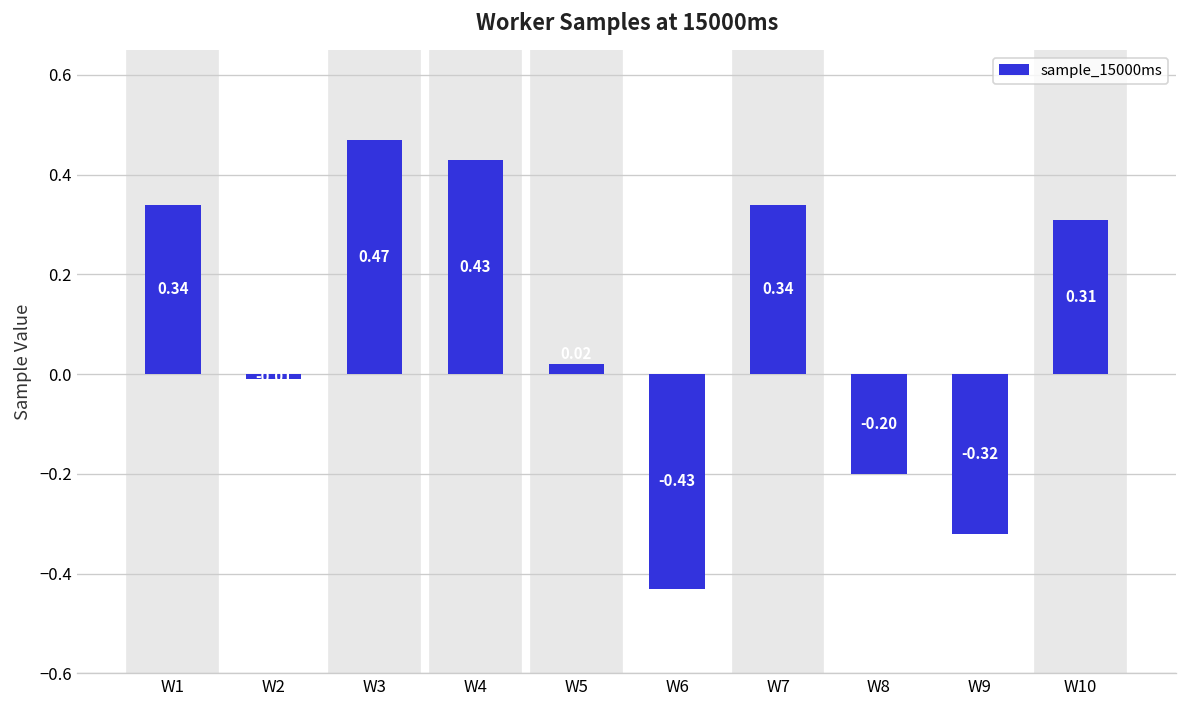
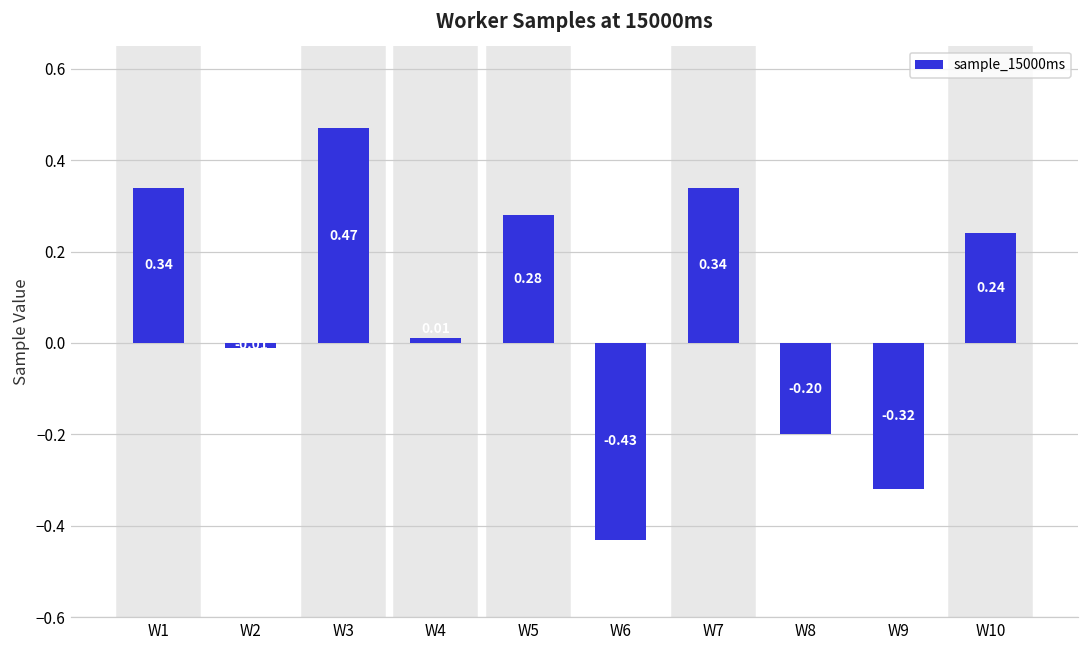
  {
    "W1": 0.34,
    "W3": 0.47,
-   "W4": 0.43,
-   "W5": 0.02,
+   "W4": 0.01,
+   "W5": 0.28,
    "W6": -0.43,
    "W7": 0.34,
    "W8": -0.20,
    "W9": -0.32,
-   "W10": 0.31
+   "W10": 0.24
  }
